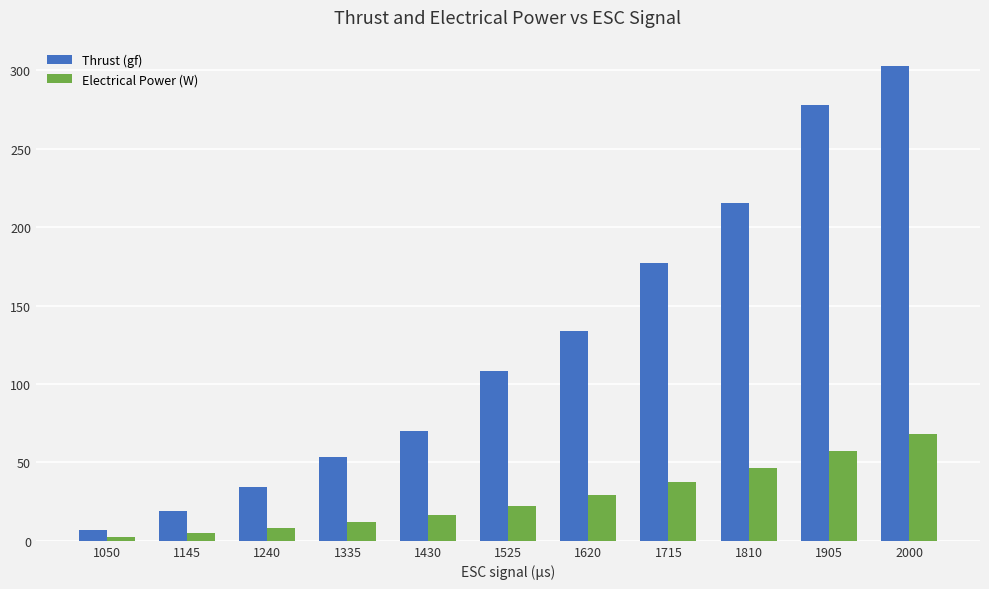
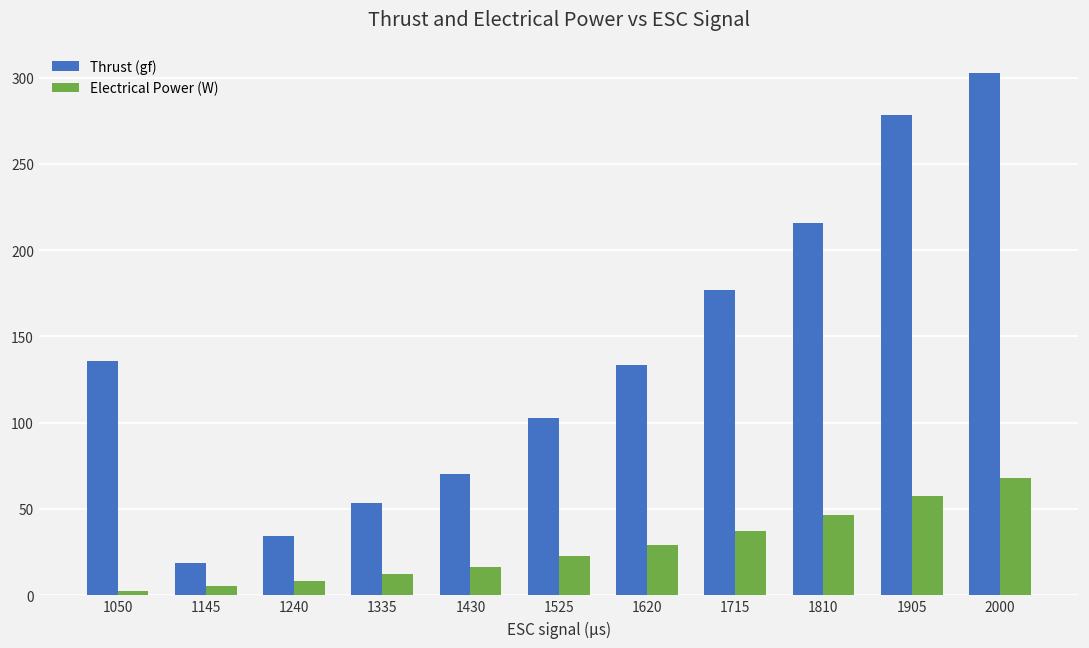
  {
    "Thrust (gf)": {
-     "1050": 7,
+     "1050": 136,
      "1145": 19,
      "1240": 34,
      "1335": 53,
      "1430": 70,
-     "1525": 108,
+     "1525": 102,
      "1620": 134,
      "1715": 177,
      "1810": 216,
      "1905": 278,
      "2000": 303
    },
    "Electrical Power (W)": {
      "1050": 3,
      "1145": 5,
      "1240": 8,
      "1335": 12,
      "1430": 17,
      "1525": 22,
      "1620": 29,
      "1715": 37,
      "1810": 46,
      "1905": 57,
      "2000": 68
    }
  }
